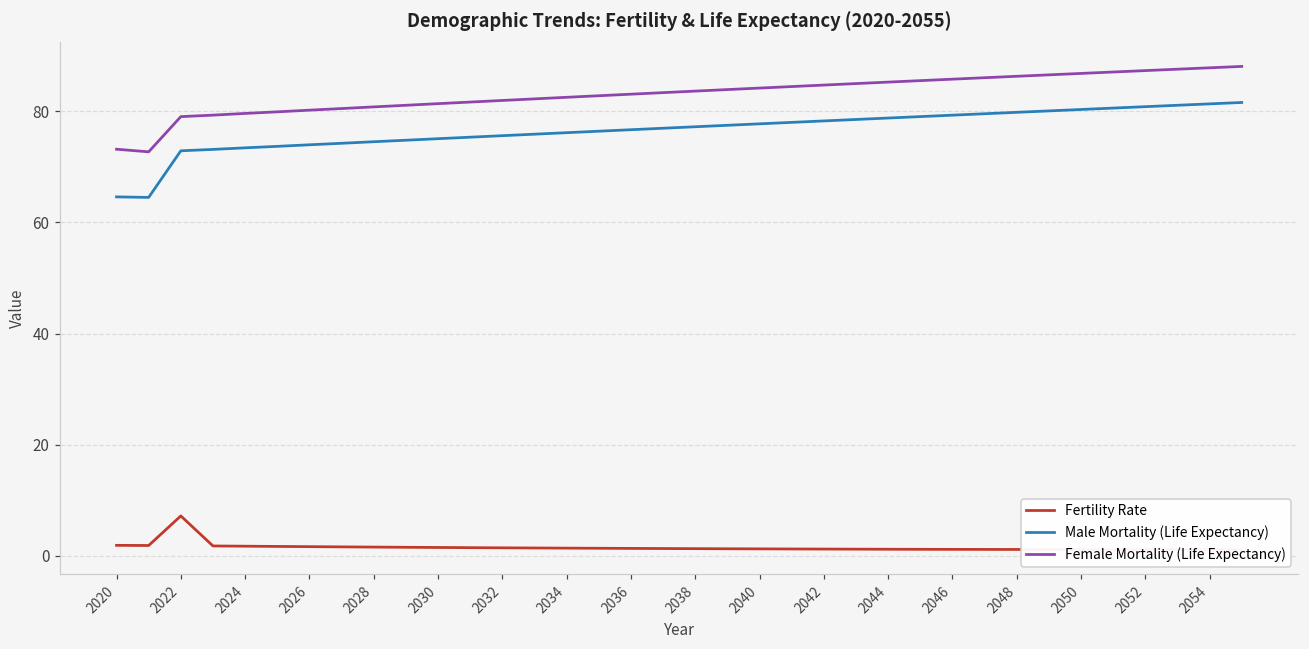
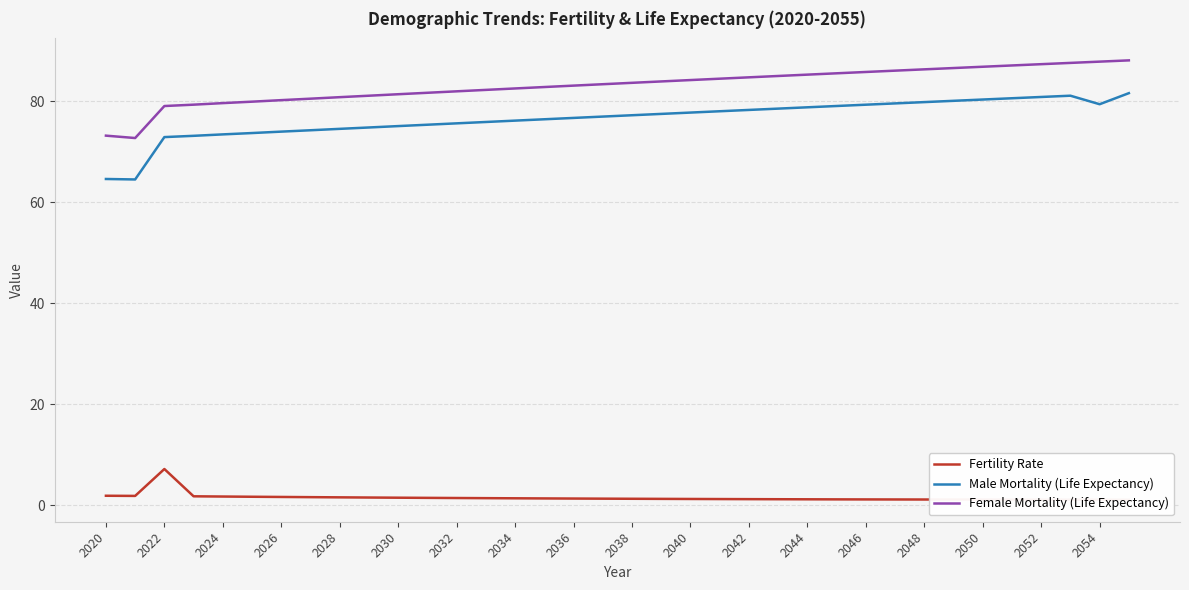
  {
    "Fertility Rate": {
      "2020": 2,
      "2022": 7,
      "2024": 2,
      "2026": 2,
      "2028": 2,
      "2030": 2,
      "2032": 1,
      "2034": 1,
      "2036": 1,
      "2038": 1,
      "2040": 1,
      "2042": 1,
      "2044": 1,
      "2046": 1,
      "2048": 1
    },
    "Male Mortality (Life Expectancy)": {
      "2020": 65,
      "2022": 73,
      "2024": 73,
      "2026": 74,
      "2028": 75,
      "2030": 75,
      "2032": 76,
      "2034": 76,
      "2036": 77,
      "2038": 77,
      "2040": 78,
      "2042": 78,
      "2044": 79,
      "2046": 79,
      "2048": 80,
      "2050": 80,
      "2052": 81,
-     "2054": 81
+     "2054": 79
    },
    "Female Mortality (Life Expectancy)": {
      "2020": 73,
      "2022": 79,
      "2024": 80,
      "2026": 80,
      "2028": 81,
      "2030": 81,
      "2032": 82,
      "2034": 83,
      "2036": 83,
      "2038": 84,
      "2040": 84,
      "2042": 85,
      "2044": 85,
      "2046": 86,
      "2048": 86,
      "2050": 87,
      "2052": 87,
      "2054": 88
    }
  }
